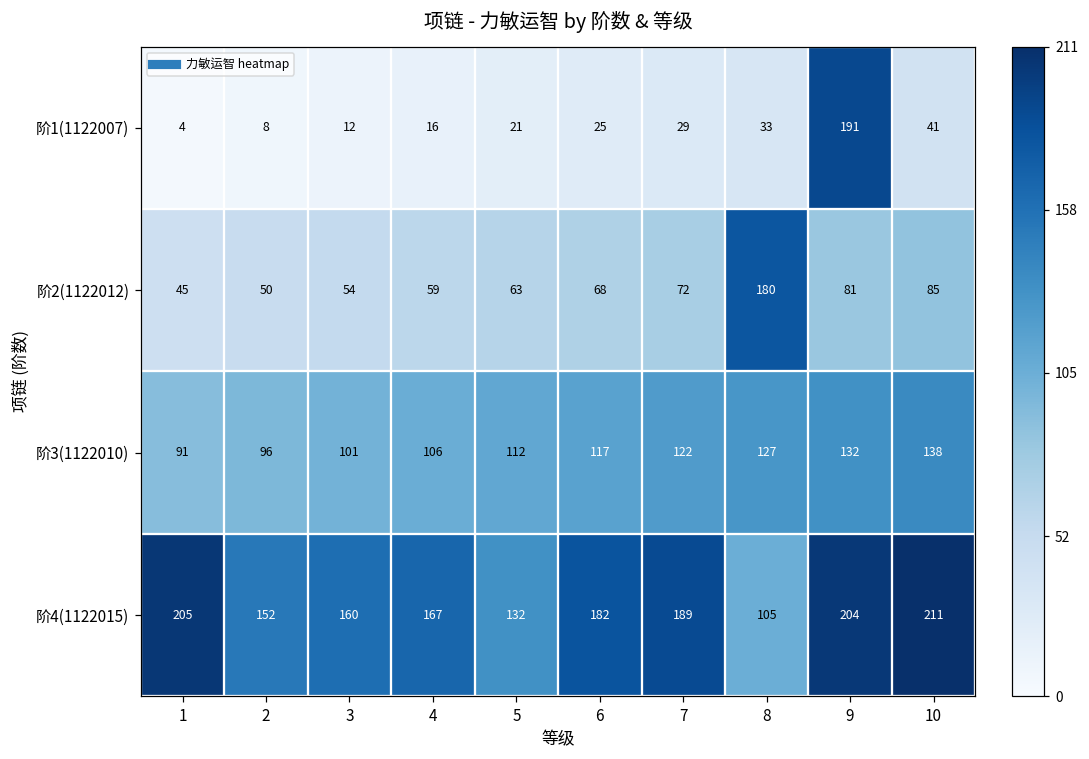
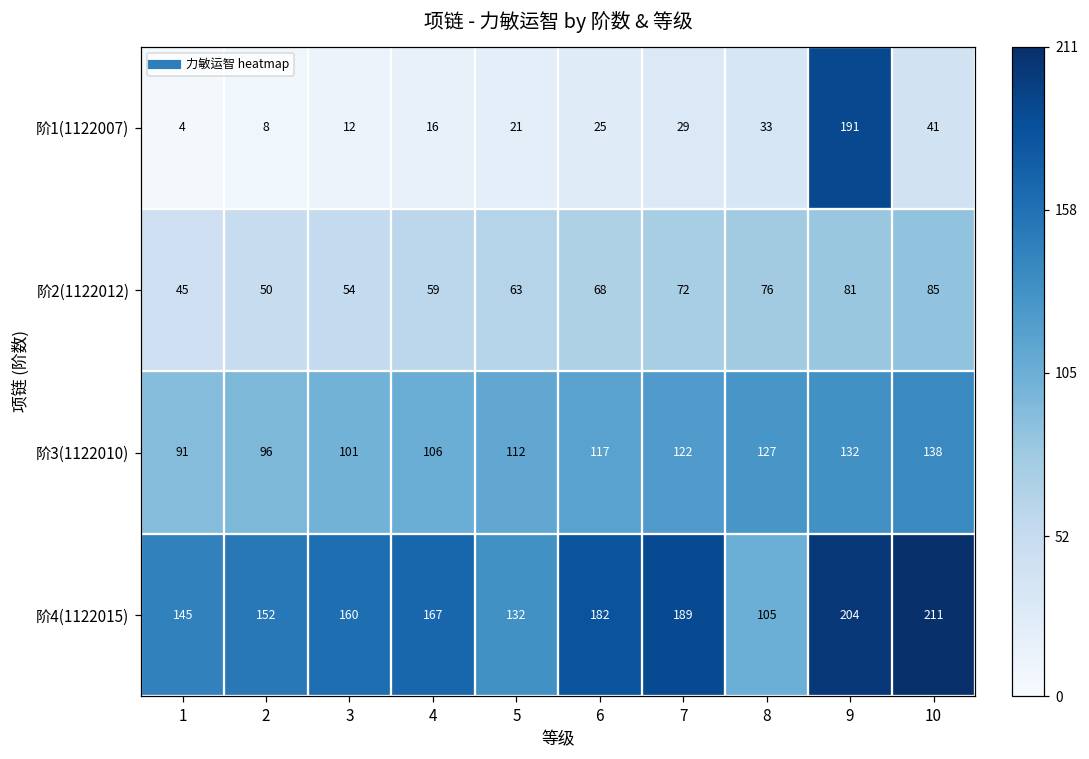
  {
    "阶1(1122007)": {
      "1": 4,
      "2": 8,
      "3": 12,
      "4": 16,
      "5": 21,
      "6": 25,
      "7": 29,
      "8": 33,
      "9": 191,
      "10": 41
    },
    "阶2(1122012)": {
      "1": 45,
      "2": 50,
      "3": 54,
      "4": 59,
      "5": 63,
      "6": 68,
      "7": 72,
-     "8": 180,
+     "8": 76,
      "9": 81,
      "10": 85
    },
    "阶3(1122010)": {
      "1": 91,
      "2": 96,
      "3": 101,
      "4": 106,
      "5": 112,
      "6": 117,
      "7": 122,
      "8": 127,
      "9": 132,
      "10": 138
    },
    "阶4(1122015)": {
-     "1": 205,
+     "1": 145,
      "2": 152,
      "3": 160,
      "4": 167,
      "5": 132,
      "6": 182,
      "7": 189,
      "8": 105,
      "9": 204,
      "10": 211
    }
  }
